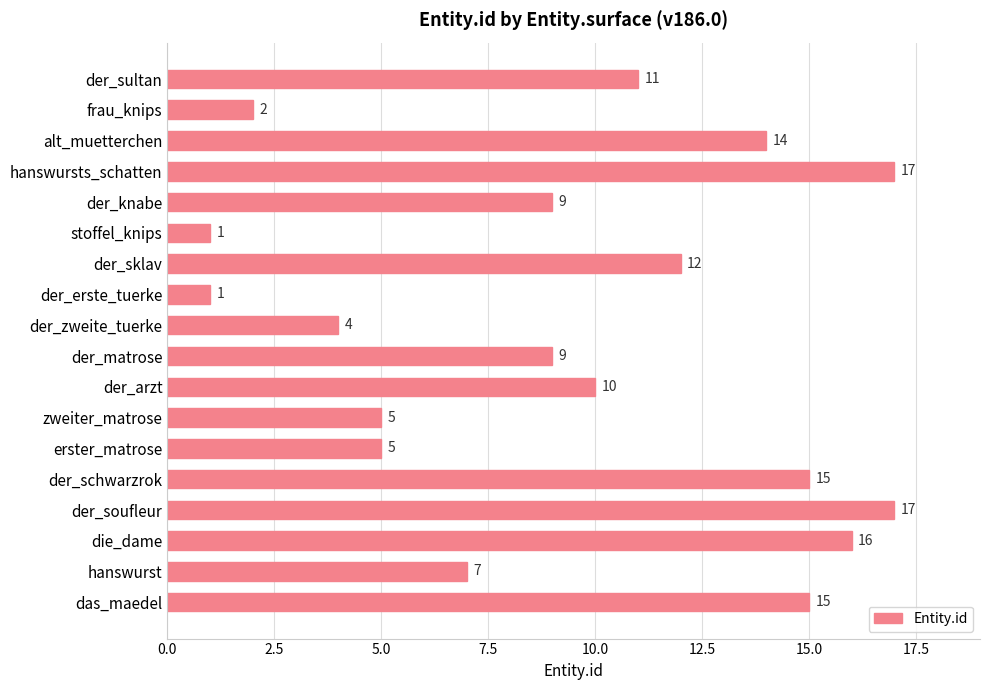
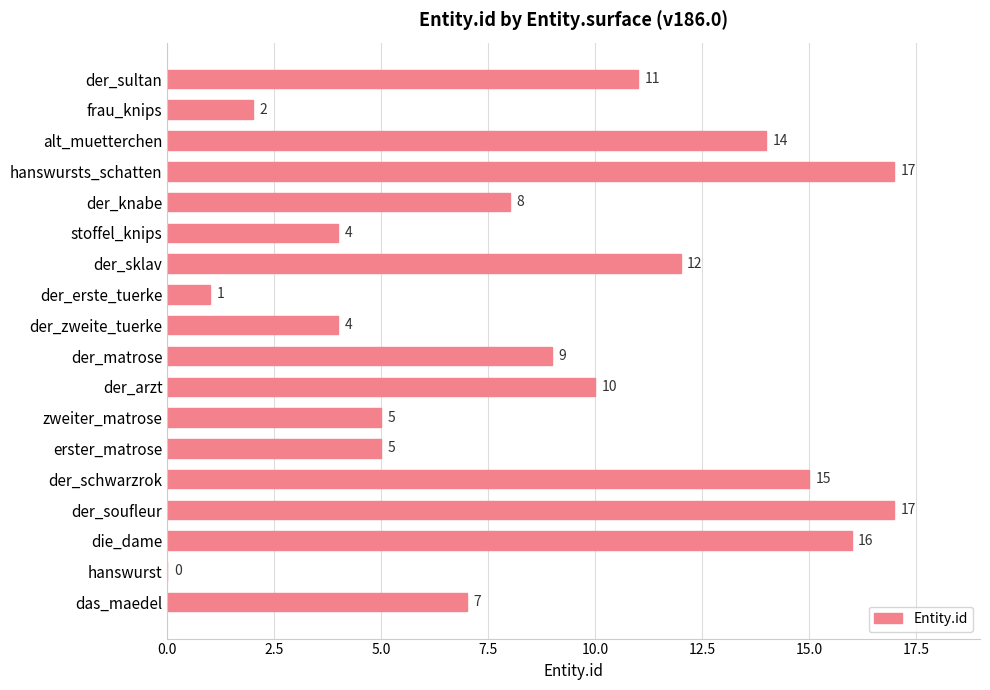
  {
    "der_sultan": 11,
    "frau_knips": 2,
    "alt_muetterchen": 14,
    "hanswursts_schatten": 17,
-   "der_knabe": 9,
-   "stoffel_knips": 1,
+   "der_knabe": 8,
+   "stoffel_knips": 4,
    "der_sklav": 12,
    "der_erste_tuerke": 1,
    "der_zweite_tuerke": 4,
    "der_matrose": 9,
    "der_arzt": 10,
    "zweiter_matrose": 5,
    "erster_matrose": 5,
    "der_schwarzrok": 15,
    "der_soufleur": 17,
    "die_dame": 16,
-   "hanswurst": 7,
-   "das_maedel": 15
+   "hanswurst": 0,
+   "das_maedel": 7
  }
